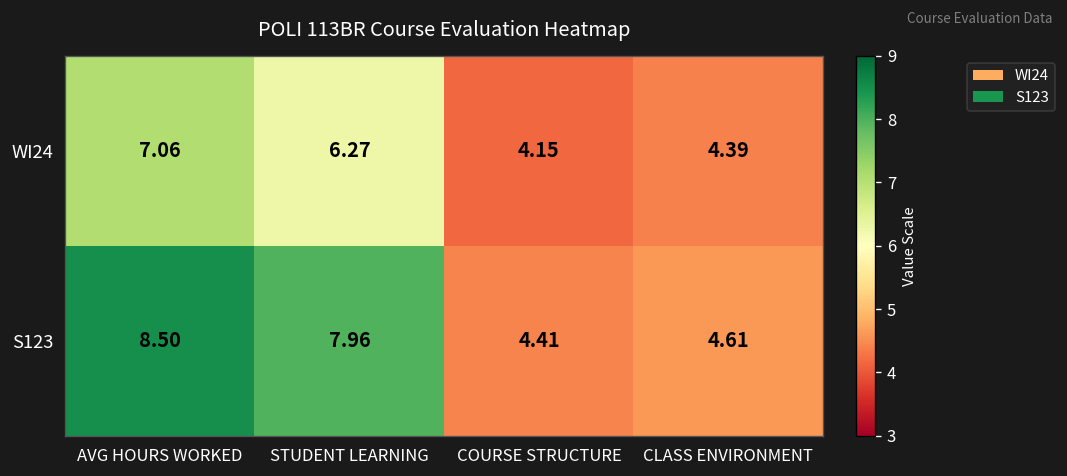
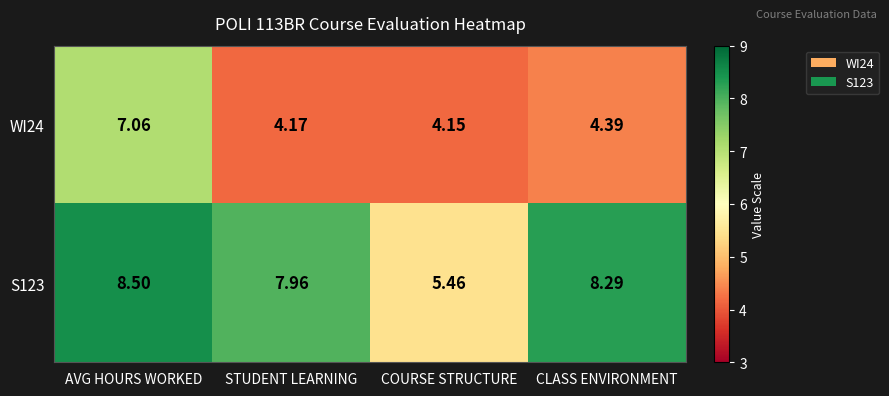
  {
    "WI24": {
      "AVG HOURS WORKED": 7.06,
-     "STUDENT LEARNING": 6.27,
+     "STUDENT LEARNING": 4.17,
      "COURSE STRUCTURE": 4.15,
      "CLASS ENVIRONMENT": 4.39
    },
    "S123": {
      "AVG HOURS WORKED": 8.50,
      "STUDENT LEARNING": 7.96,
-     "COURSE STRUCTURE": 4.41,
-     "CLASS ENVIRONMENT": 4.61
+     "COURSE STRUCTURE": 5.46,
+     "CLASS ENVIRONMENT": 8.29
    }
  }
